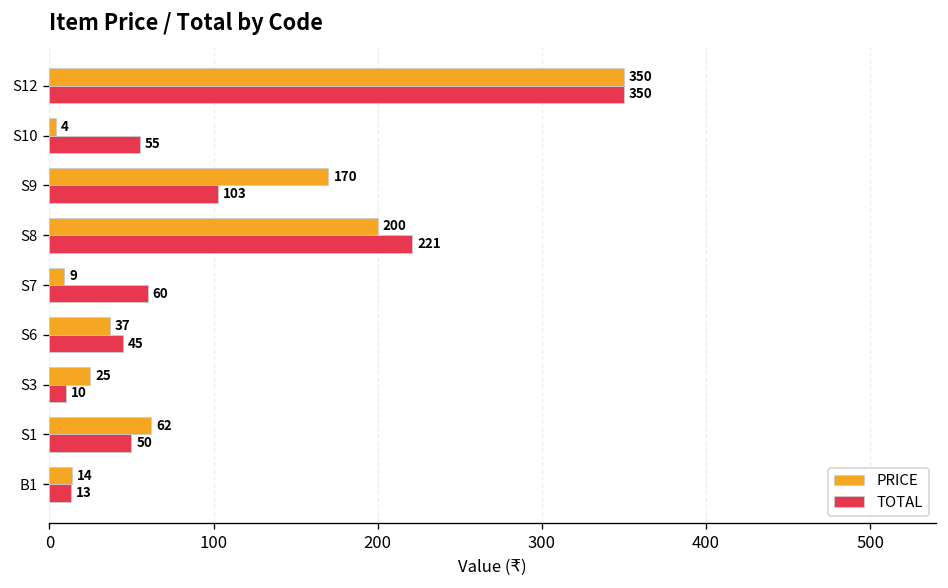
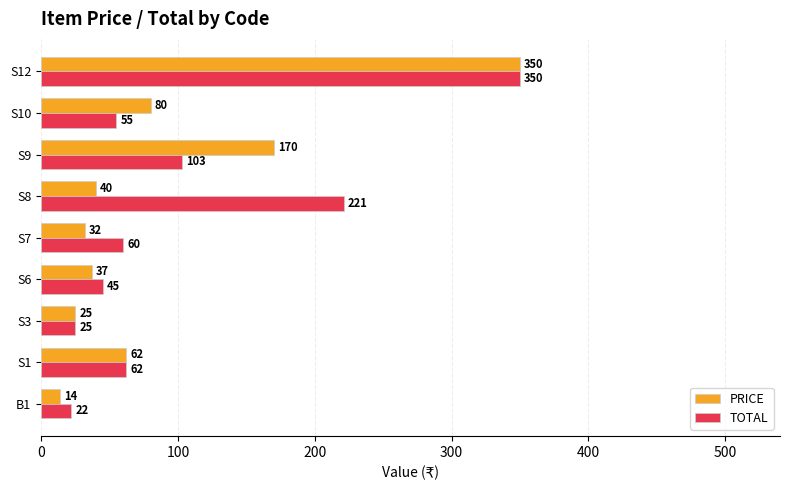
  {
    "PRICE": {
      "S12": 350,
-     "S10": 4,
+     "S10": 80,
      "S9": 170,
-     "S8": 200,
-     "S7": 9,
+     "S8": 40,
+     "S7": 32,
      "S6": 37,
      "S3": 25,
      "S1": 62,
      "B1": 14
    },
    "TOTAL": {
      "S12": 350,
      "S10": 55,
      "S9": 103,
      "S8": 221,
      "S7": 60,
      "S6": 45,
-     "S3": 10,
-     "S1": 50,
-     "B1": 13
+     "S3": 25,
+     "S1": 62,
+     "B1": 22
    }
  }
